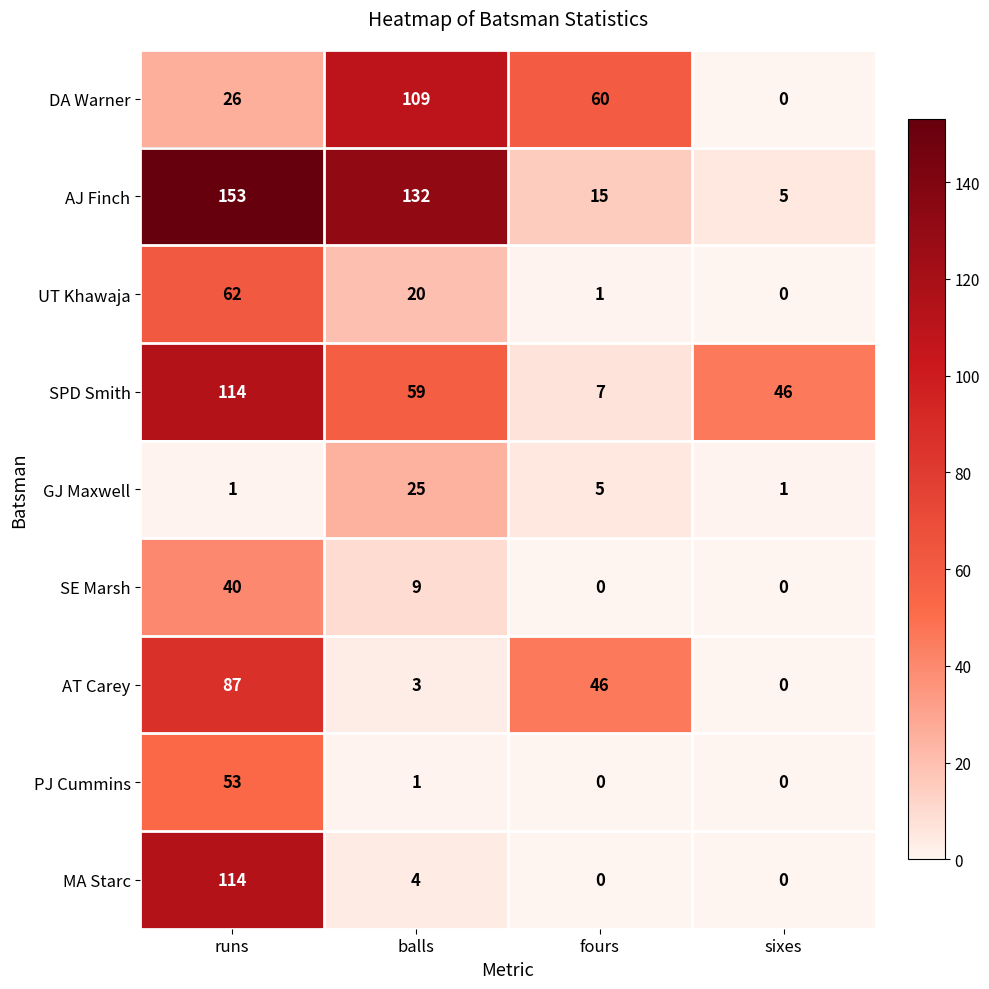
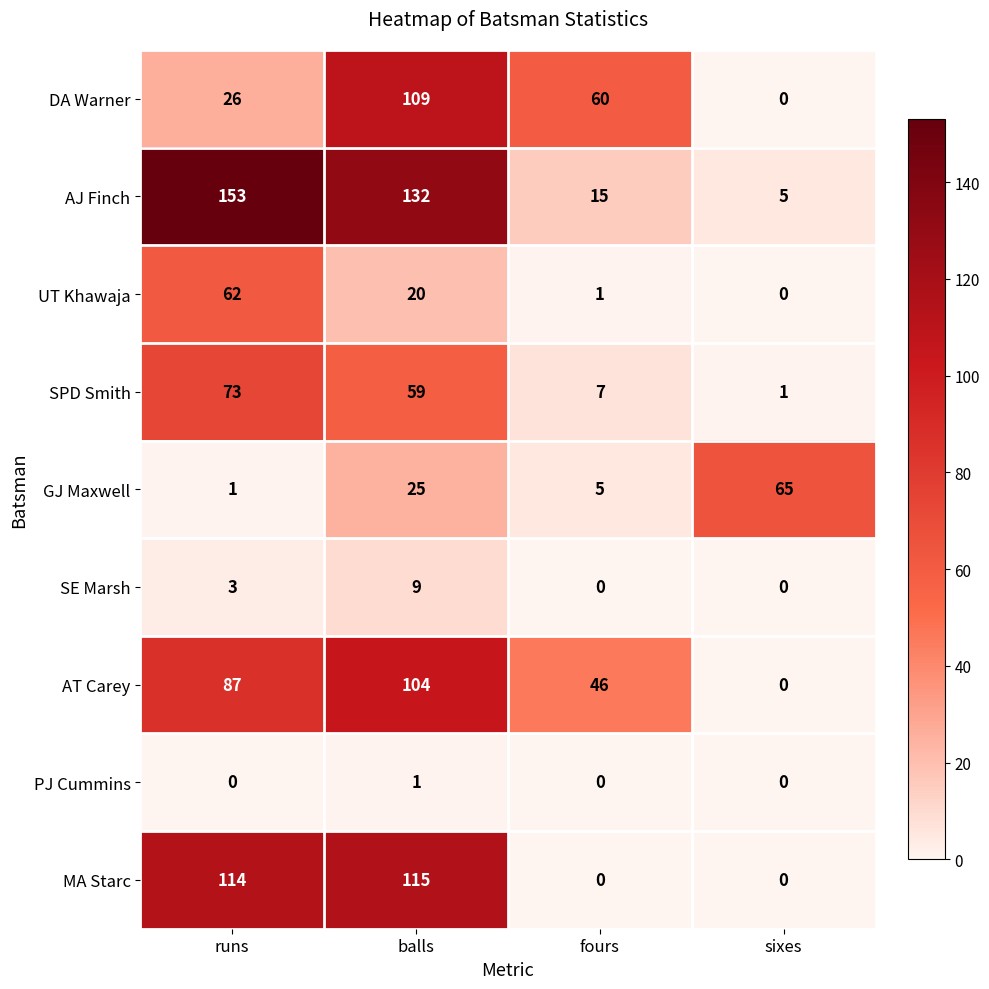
  {
    "DA Warner": {
      "runs": 26,
      "balls": 109,
      "fours": 60,
      "sixes": 0
    },
    "AJ Finch": {
      "runs": 153,
      "balls": 132,
      "fours": 15,
      "sixes": 5
    },
    "UT Khawaja": {
      "runs": 62,
      "balls": 20,
      "fours": 1,
      "sixes": 0
    },
    "SPD Smith": {
-     "runs": 114,
+     "runs": 73,
      "balls": 59,
      "fours": 7,
-     "sixes": 46
+     "sixes": 1
    },
    "GJ Maxwell": {
      "runs": 1,
      "balls": 25,
      "fours": 5,
-     "sixes": 1
+     "sixes": 65
    },
    "SE Marsh": {
-     "runs": 40,
+     "runs": 3,
      "balls": 9,
      "fours": 0,
      "sixes": 0
    },
    "AT Carey": {
      "runs": 87,
-     "balls": 3,
+     "balls": 104,
      "fours": 46,
      "sixes": 0
    },
    "PJ Cummins": {
-     "runs": 53,
+     "runs": 0,
      "balls": 1,
      "fours": 0,
      "sixes": 0
    },
    "MA Starc": {
      "runs": 114,
-     "balls": 4,
+     "balls": 115,
      "fours": 0,
      "sixes": 0
    }
  }
